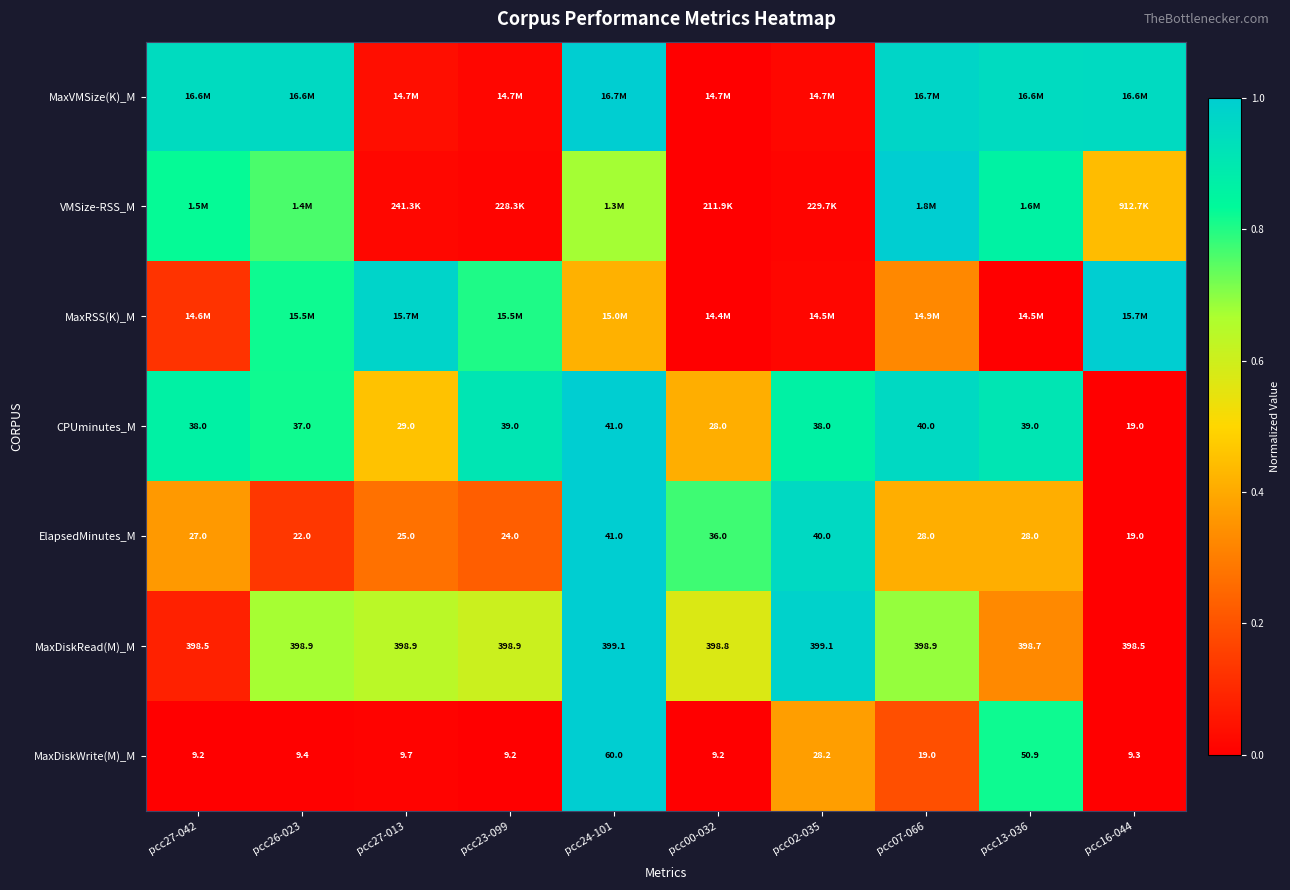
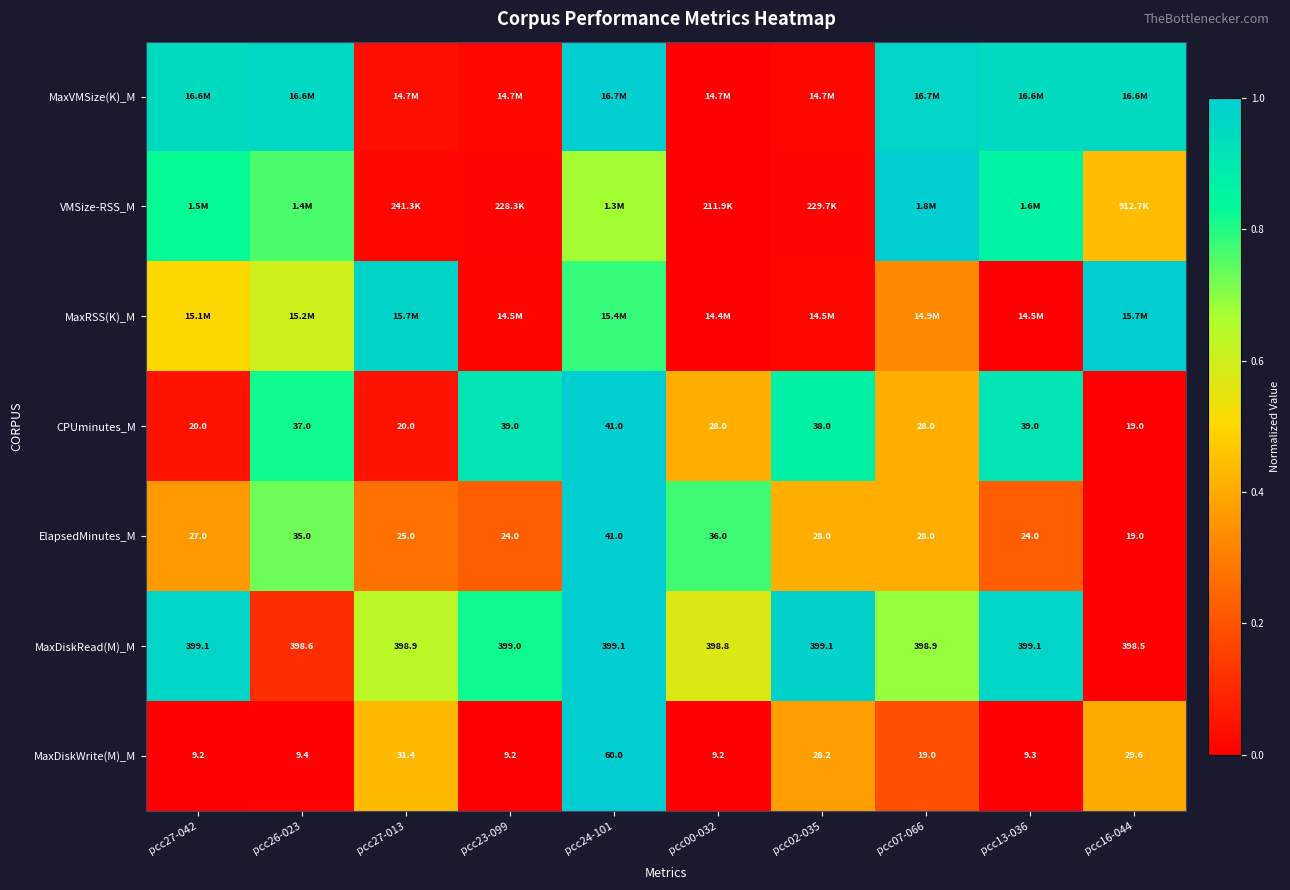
  {
    "MaxVMSize(K)_M": {
      "pcc27-042": "16.6M",
      "pcc26-023": "16.6M",
      "pcc27-013": "14.7M",
      "pcc23-099": "14.7M",
      "pcc24-101": "16.7M",
      "pcc00-032": "14.7M",
      "pcc02-035": "14.7M",
      "pcc07-066": "16.7M",
      "pcc13-036": "16.6M",
      "pcc16-044": "16.6M"
    },
    "VMSize-RSS_M": {
      "pcc27-042": "1.5M",
      "pcc26-023": "1.4M",
      "pcc27-013": "241.3K",
      "pcc23-099": "228.3K",
      "pcc24-101": "1.3M",
      "pcc00-032": "211.9K",
      "pcc02-035": "229.7K",
      "pcc07-066": "1.8M",
      "pcc13-036": "1.6M",
      "pcc16-044": "912.7K"
    },
    "MaxRSS(K)_M": {
-     "pcc27-042": "14.6M",
-     "pcc26-023": "15.5M",
+     "pcc27-042": "15.1M",
+     "pcc26-023": "15.2M",
      "pcc27-013": "15.7M",
-     "pcc23-099": "15.5M",
-     "pcc24-101": "15.0M",
+     "pcc23-099": "14.5M",
+     "pcc24-101": "15.4M",
      "pcc00-032": "14.4M",
      "pcc02-035": "14.5M",
      "pcc07-066": "14.9M",
      "pcc13-036": "14.5M",
      "pcc16-044": "15.7M"
    },
    "CPUminutes_M": {
-     "pcc27-042": "38.0",
+     "pcc27-042": "20.0",
      "pcc26-023": "37.0",
-     "pcc27-013": "29.0",
+     "pcc27-013": "20.0",
      "pcc23-099": "39.0",
      "pcc24-101": "41.0",
      "pcc00-032": "28.0",
      "pcc02-035": "38.0",
-     "pcc07-066": "40.0",
+     "pcc07-066": "28.0",
      "pcc13-036": "39.0",
      "pcc16-044": "19.0"
    },
    "ElapsedMinutes_M": {
      "pcc27-042": "27.0",
-     "pcc26-023": "22.0",
+     "pcc26-023": "35.0",
      "pcc27-013": "25.0",
      "pcc23-099": "24.0",
      "pcc24-101": "41.0",
      "pcc00-032": "36.0",
-     "pcc02-035": "40.0",
+     "pcc02-035": "28.0",
      "pcc07-066": "28.0",
-     "pcc13-036": "28.0",
+     "pcc13-036": "24.0",
      "pcc16-044": "19.0"
    },
    "MaxDiskRead(M)_M": {
-     "pcc27-042": "398.5",
-     "pcc26-023": "398.9",
+     "pcc27-042": "399.1",
+     "pcc26-023": "398.6",
      "pcc27-013": "398.9",
-     "pcc23-099": "398.9",
+     "pcc23-099": "399.0",
      "pcc24-101": "399.1",
      "pcc00-032": "398.8",
      "pcc02-035": "399.1",
      "pcc07-066": "398.9",
-     "pcc13-036": "398.7",
+     "pcc13-036": "399.1",
      "pcc16-044": "398.5"
    },
    "MaxDiskWrite(M)_M": {
      "pcc27-042": "9.2",
      "pcc26-023": "9.4",
-     "pcc27-013": "9.7",
+     "pcc27-013": "31.4",
      "pcc23-099": "9.2",
      "pcc24-101": "60.0",
      "pcc00-032": "9.2",
      "pcc02-035": "28.2",
      "pcc07-066": "19.0",
-     "pcc13-036": "50.9",
-     "pcc16-044": "9.3"
+     "pcc13-036": "9.3",
+     "pcc16-044": "29.6"
    }
  }
